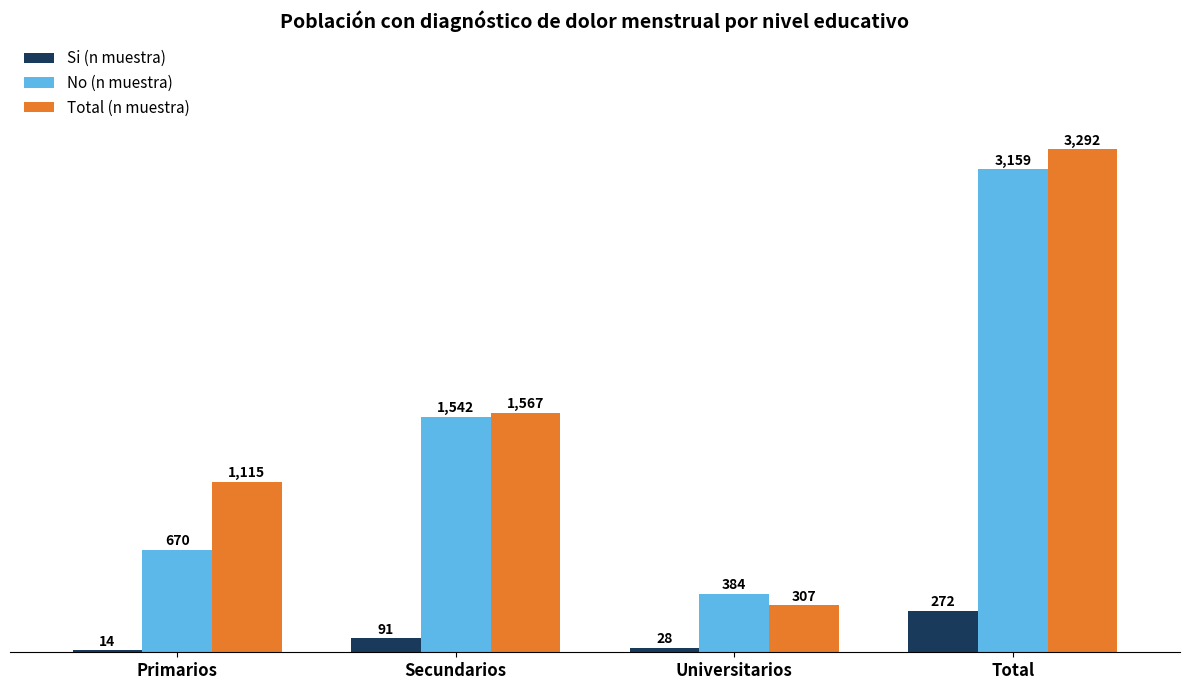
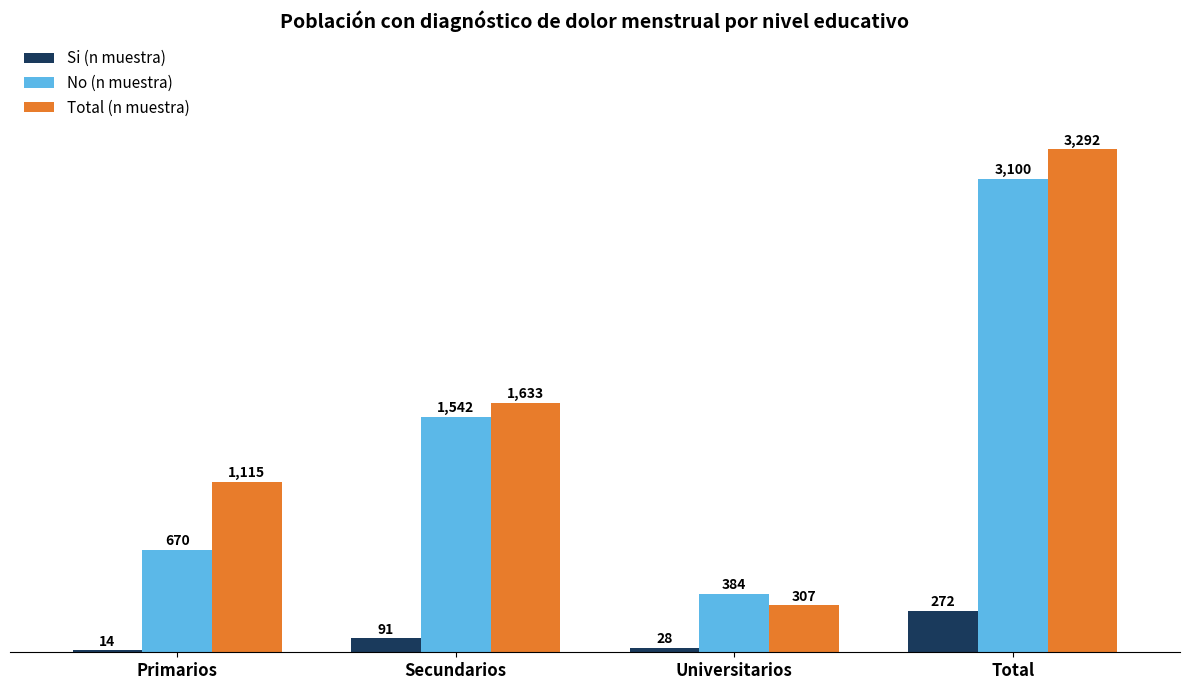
  {
    "Si (n muestra)": {
      "Primarios": "14",
      "Secundarios": "91",
      "Universitarios": "28",
      "Total": "272"
    },
    "No (n muestra)": {
      "Primarios": "670",
      "Secundarios": "1,542",
      "Universitarios": "384",
-     "Total": "3,159"
+     "Total": "3,100"
    },
    "Total (n muestra)": {
      "Primarios": "1,115",
-     "Secundarios": "1,567",
+     "Secundarios": "1,633",
      "Universitarios": "307",
      "Total": "3,292"
    }
  }
